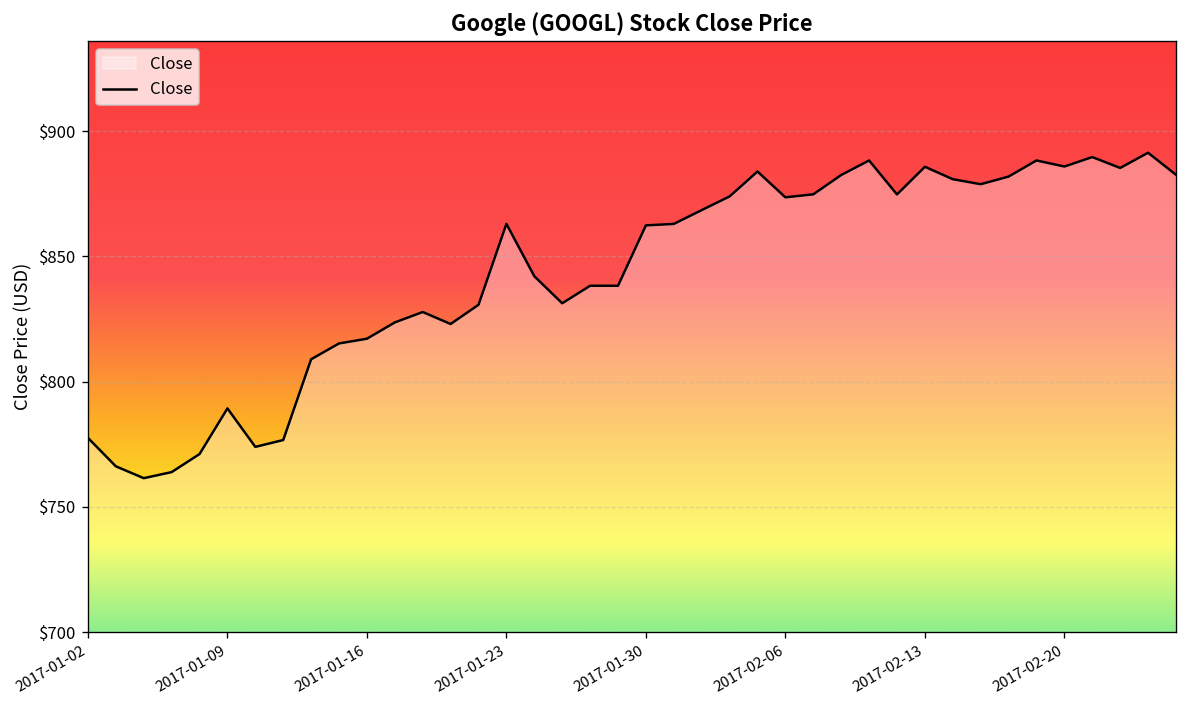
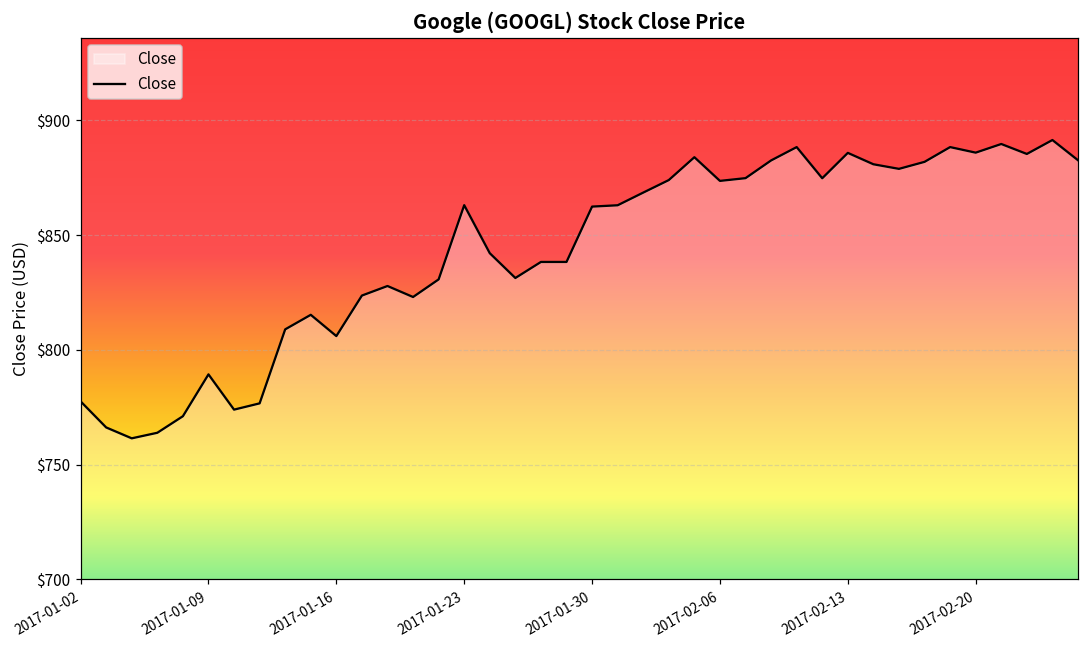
  {
    "2017-01-02": "$778",
    "2017-01-09": "$789",
-   "2017-01-16": "$817",
+   "2017-01-16": "$806",
    "2017-01-23": "$863",
    "2017-01-30": "$862",
    "2017-02-06": "$874",
    "2017-02-13": "$886",
    "2017-02-20": "$886"
  }
